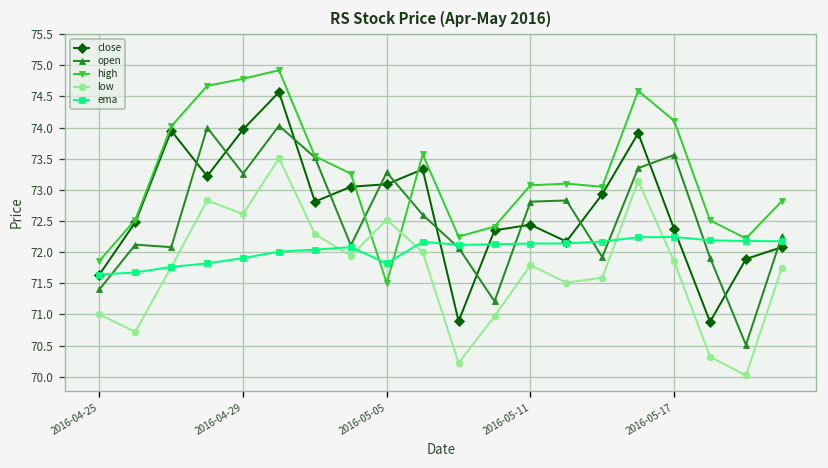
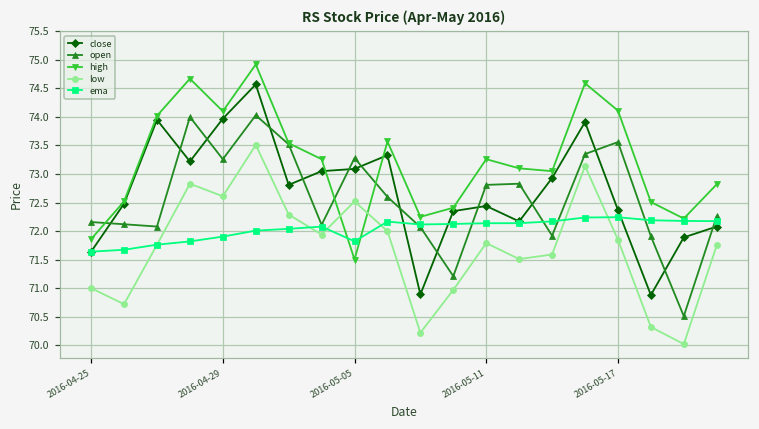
  {
    "close": {
      "2016-04-29": 74.0,
      "2016-05-05": 73.1,
      "2016-05-11": 72.4,
      "2016-05-17": 72.4
    },
    "open": {
-     "2016-04-25": 71.4,
+     "2016-04-25": 72.2,
      "2016-04-29": 73.3,
      "2016-05-05": 73.3,
      "2016-05-11": 72.8,
      "2016-05-17": 73.6
    },
    "high": {
      "2016-04-25": 71.9,
-     "2016-04-29": 74.8,
+     "2016-04-29": 74.1,
      "2016-05-05": 71.5,
-     "2016-05-11": 73.1,
+     "2016-05-11": 73.3,
      "2016-05-17": 74.1
    },
    "low": {
      "2016-04-25": 71.0,
      "2016-04-29": 72.6,
      "2016-05-05": 72.5,
      "2016-05-11": 71.8,
      "2016-05-17": 71.8
    },
    "ema": {
      "2016-04-29": 71.9,
      "2016-05-05": 71.8,
      "2016-05-11": 72.1,
      "2016-05-17": 72.2
    }
  }
